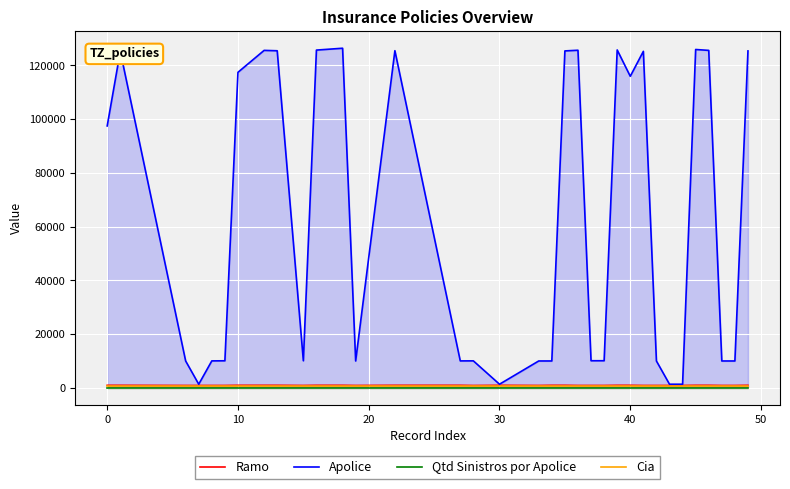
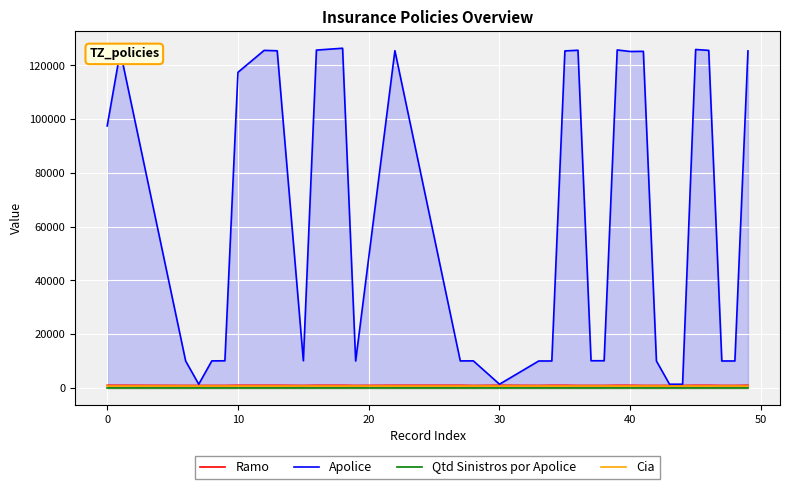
  {
    "Apolice": {
      "0": 98000,
      "10": 117000,
-     "40": 116000
+     "40": 125000
    }
  }
